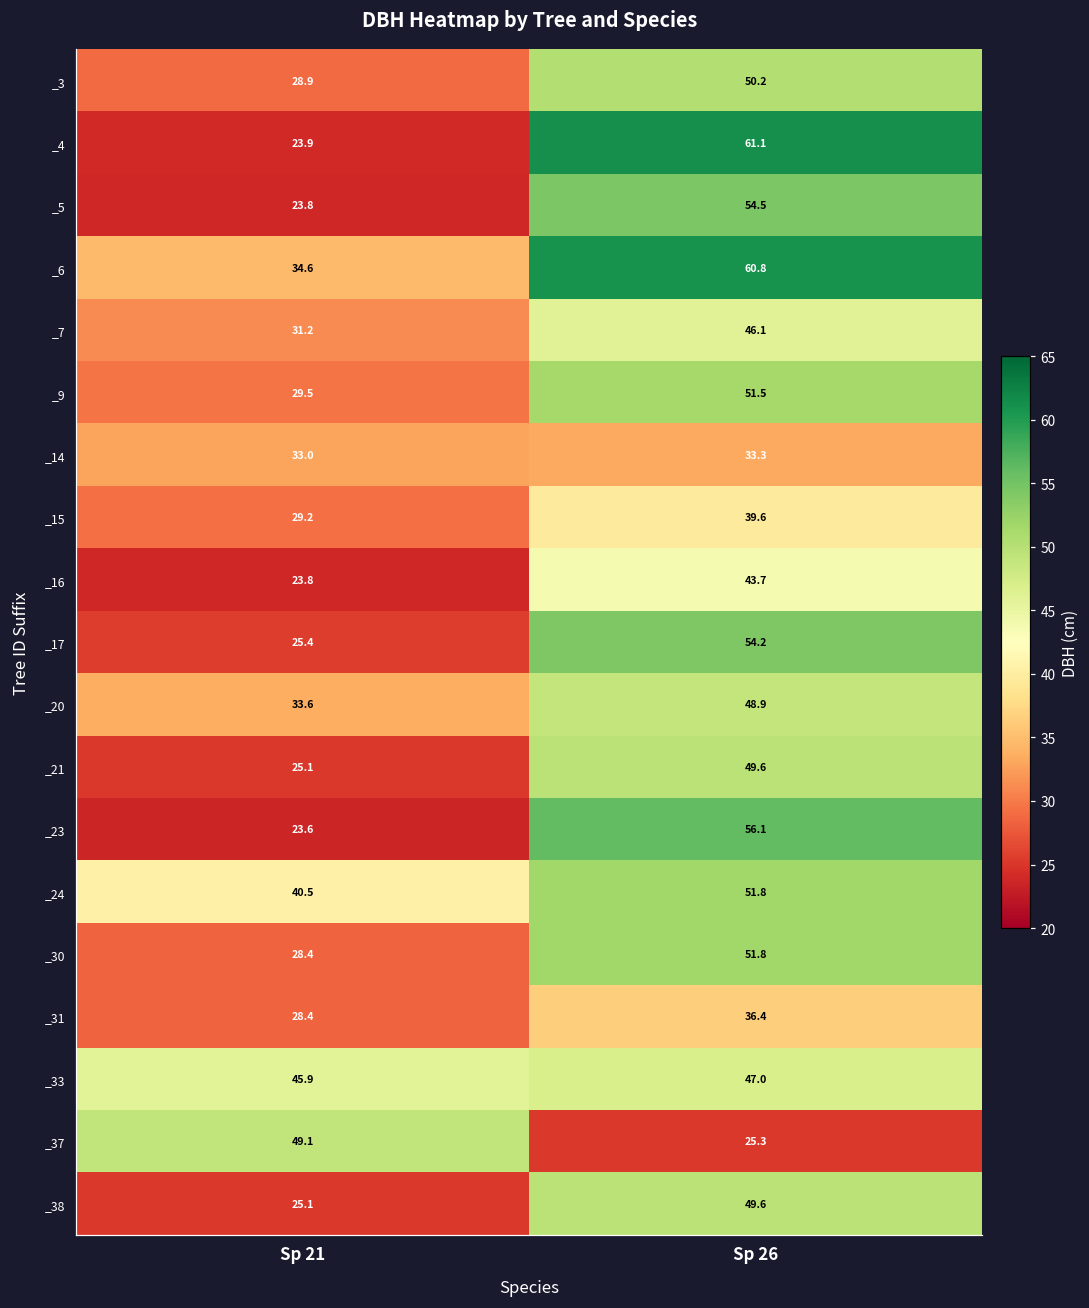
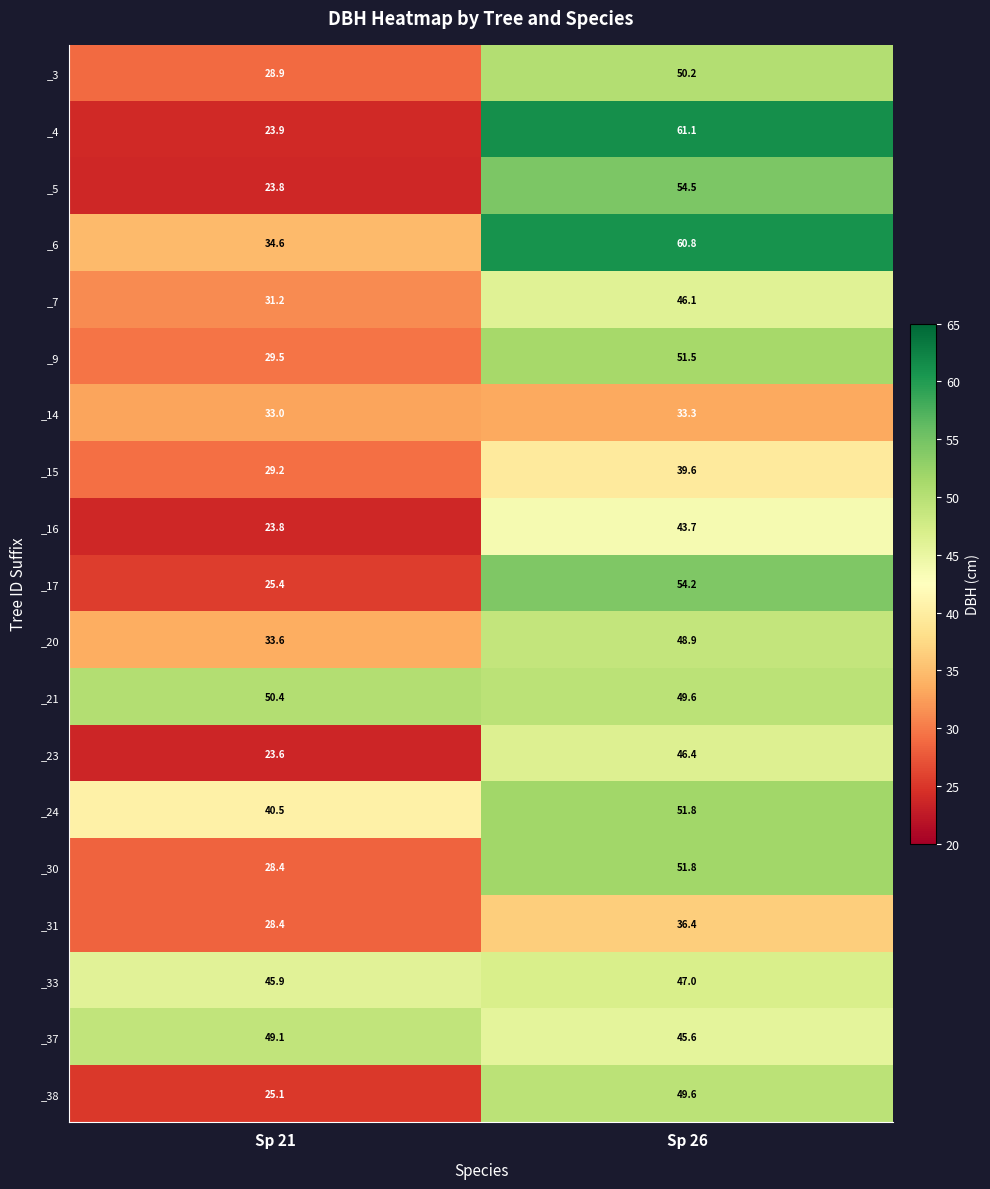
  {
    "_3": {
      "Sp 21": 28.9,
      "Sp 26": 50.2
    },
    "_4": {
      "Sp 21": 23.9,
      "Sp 26": 61.1
    },
    "_5": {
      "Sp 21": 23.8,
      "Sp 26": 54.5
    },
    "_6": {
      "Sp 21": 34.6,
      "Sp 26": 60.8
    },
    "_7": {
      "Sp 21": 31.2,
      "Sp 26": 46.1
    },
    "_9": {
      "Sp 21": 29.5,
      "Sp 26": 51.5
    },
    "_14": {
      "Sp 21": 33.0,
      "Sp 26": 33.3
    },
    "_15": {
      "Sp 21": 29.2,
      "Sp 26": 39.6
    },
    "_16": {
      "Sp 21": 23.8,
      "Sp 26": 43.7
    },
    "_17": {
      "Sp 21": 25.4,
      "Sp 26": 54.2
    },
    "_20": {
      "Sp 21": 33.6,
      "Sp 26": 48.9
    },
    "_21": {
-     "Sp 21": 25.1,
+     "Sp 21": 50.4,
      "Sp 26": 49.6
    },
    "_23": {
      "Sp 21": 23.6,
-     "Sp 26": 56.1
+     "Sp 26": 46.4
    },
    "_24": {
      "Sp 21": 40.5,
      "Sp 26": 51.8
    },
    "_30": {
      "Sp 21": 28.4,
      "Sp 26": 51.8
    },
    "_31": {
      "Sp 21": 28.4,
      "Sp 26": 36.4
    },
    "_33": {
      "Sp 21": 45.9,
      "Sp 26": 47.0
    },
    "_37": {
      "Sp 21": 49.1,
-     "Sp 26": 25.3
+     "Sp 26": 45.6
    },
    "_38": {
      "Sp 21": 25.1,
      "Sp 26": 49.6
    }
  }
